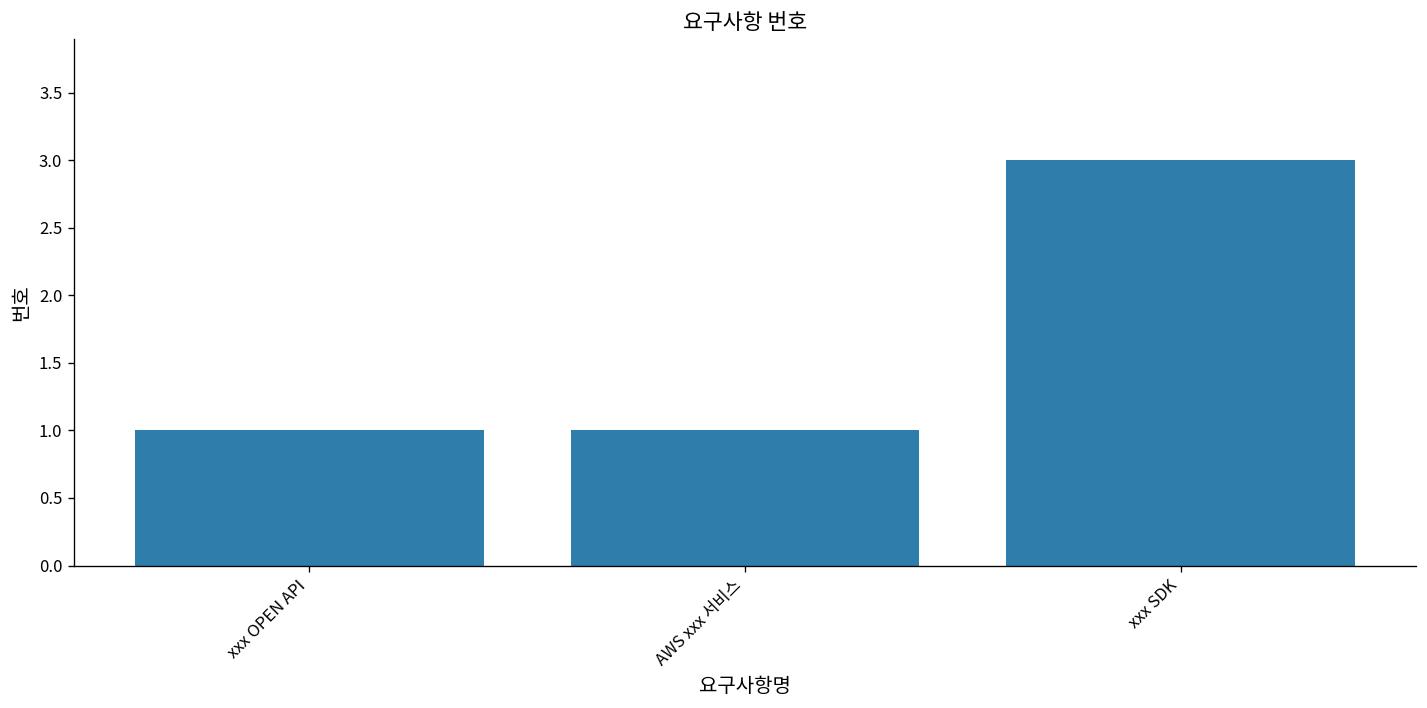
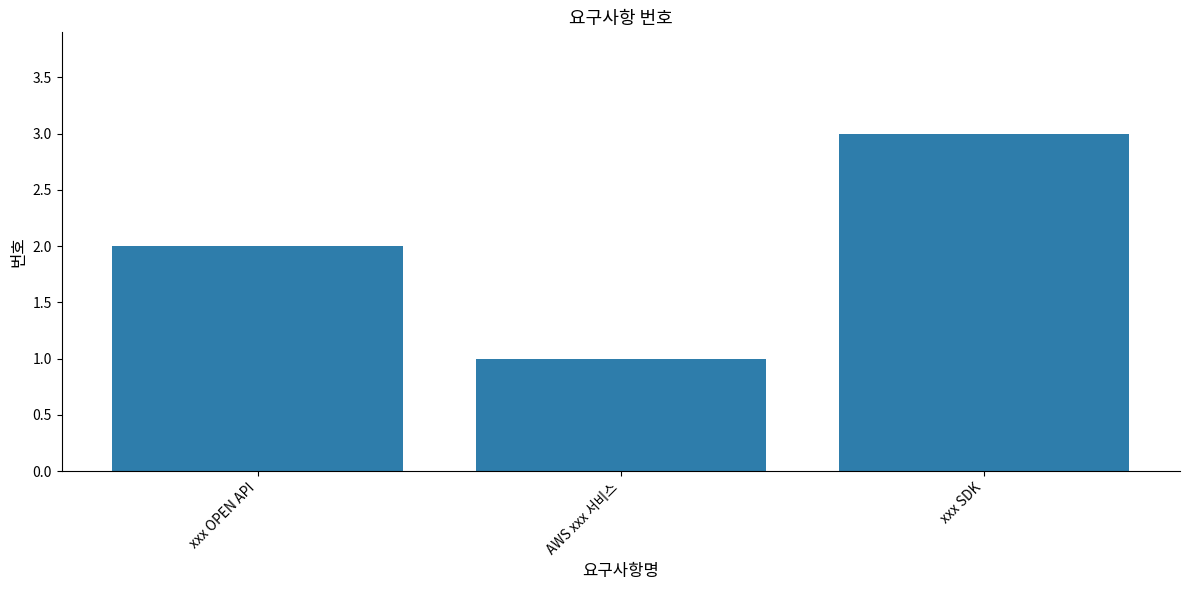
  {
-   "xxx OPEN API": 1,
+   "xxx OPEN API": 2,
    "AWS xxx 서비스": 1,
    "xxx SDK": 3
  }
